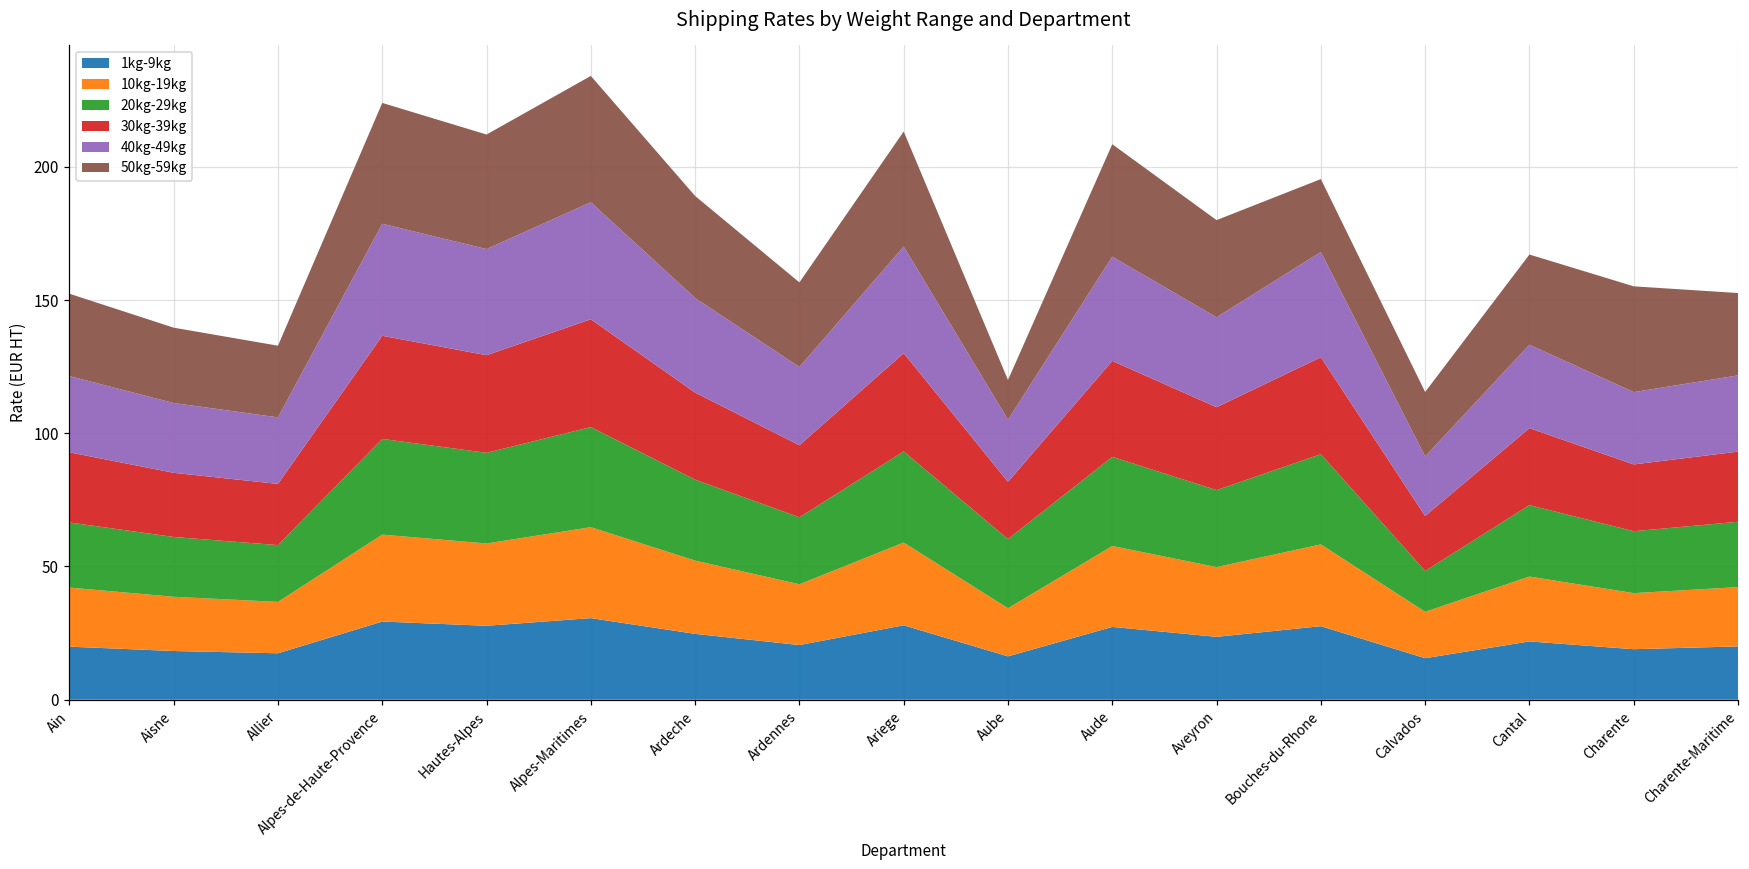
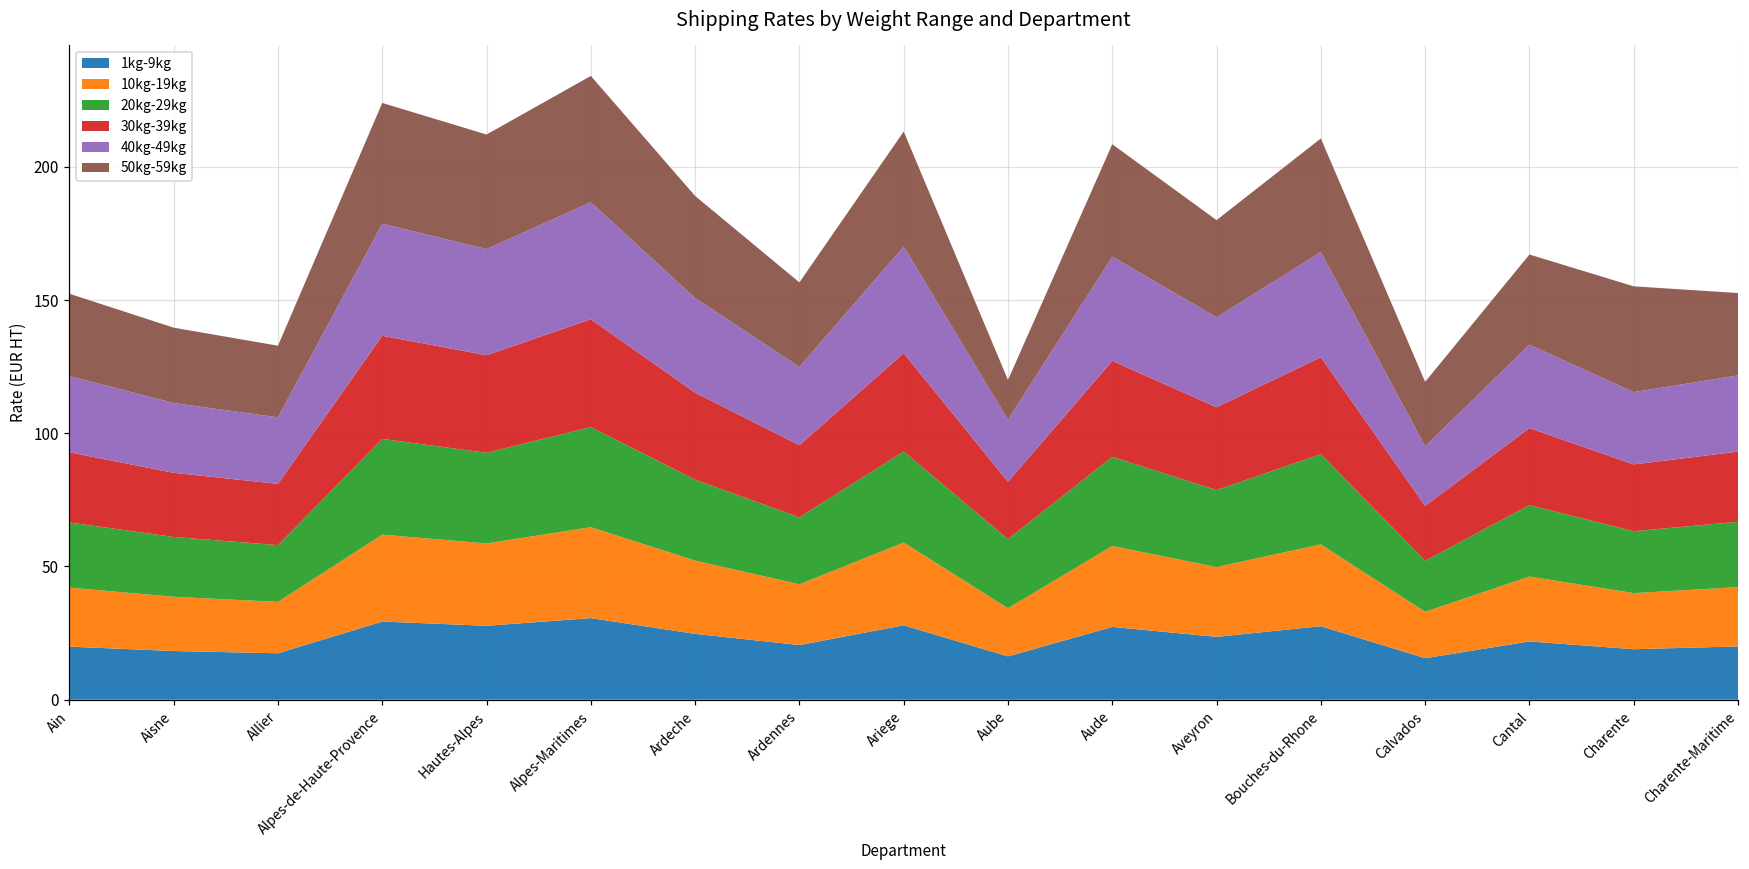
  {
    "1kg-9kg": {
      "Ain": 20,
      "Aisne": 18,
      "Allier": 17,
      "Alpes-de-Haute-Provence": 29,
      "Hautes-Alpes": 28,
      "Alpes-Maritimes": 31,
      "Ardeche": 25,
      "Ardennes": 21,
      "Ariege": 28,
      "Aube": 16,
      "Aude": 27,
      "Aveyron": 24,
      "Bouches-du-Rhone": 28,
      "Calvados": 16,
      "Cantal": 22,
      "Charente": 19,
      "Charente-Maritime": 20
    },
    "10kg-19kg": {
      "Ain": 22,
      "Aisne": 20,
      "Allier": 19,
      "Alpes-de-Haute-Provence": 33,
      "Hautes-Alpes": 31,
      "Alpes-Maritimes": 34,
      "Ardeche": 28,
      "Ardennes": 23,
      "Ariege": 31,
      "Aube": 18,
      "Aude": 30,
      "Aveyron": 26,
      "Bouches-du-Rhone": 31,
      "Calvados": 17,
      "Cantal": 24,
      "Charente": 21,
      "Charente-Maritime": 22
    },
    "20kg-29kg": {
      "Ain": 24,
      "Aisne": 22,
      "Allier": 21,
      "Alpes-de-Haute-Provence": 36,
      "Hautes-Alpes": 34,
      "Alpes-Maritimes": 38,
      "Ardeche": 30,
      "Ardennes": 25,
      "Ariege": 34,
      "Aube": 26,
      "Aude": 33,
      "Aveyron": 29,
      "Bouches-du-Rhone": 34,
-     "Calvados": 15,
+     "Calvados": 19,
      "Cantal": 27,
      "Charente": 23,
      "Charente-Maritime": 25
    },
    "30kg-39kg": {
      "Ain": 26,
      "Aisne": 24,
      "Allier": 23,
      "Alpes-de-Haute-Provence": 39,
      "Hautes-Alpes": 37,
      "Alpes-Maritimes": 40,
      "Ardeche": 33,
      "Ardennes": 27,
      "Ariege": 37,
      "Aube": 21,
      "Aude": 36,
      "Aveyron": 31,
      "Bouches-du-Rhone": 36,
      "Calvados": 21,
      "Cantal": 29,
      "Charente": 25,
      "Charente-Maritime": 26
    },
    "40kg-49kg": {
      "Ain": 29,
      "Aisne": 26,
      "Allier": 25,
      "Alpes-de-Haute-Provence": 42,
      "Hautes-Alpes": 40,
      "Alpes-Maritimes": 44,
      "Ardeche": 36,
      "Ardennes": 29,
      "Ariege": 40,
      "Aube": 23,
      "Aude": 39,
      "Aveyron": 34,
      "Bouches-du-Rhone": 40,
      "Calvados": 22,
      "Cantal": 31,
      "Charente": 27,
      "Charente-Maritime": 29
    },
    "50kg-59kg": {
      "Ain": 31,
      "Aisne": 28,
      "Allier": 27,
      "Alpes-de-Haute-Provence": 45,
      "Hautes-Alpes": 43,
      "Alpes-Maritimes": 47,
      "Ardeche": 38,
      "Ardennes": 32,
      "Ariege": 43,
      "Aube": 15,
      "Aude": 42,
      "Aveyron": 36,
-     "Bouches-du-Rhone": 27,
+     "Bouches-du-Rhone": 43,
      "Calvados": 24,
      "Cantal": 34,
      "Charente": 40,
      "Charente-Maritime": 31
    }
  }
